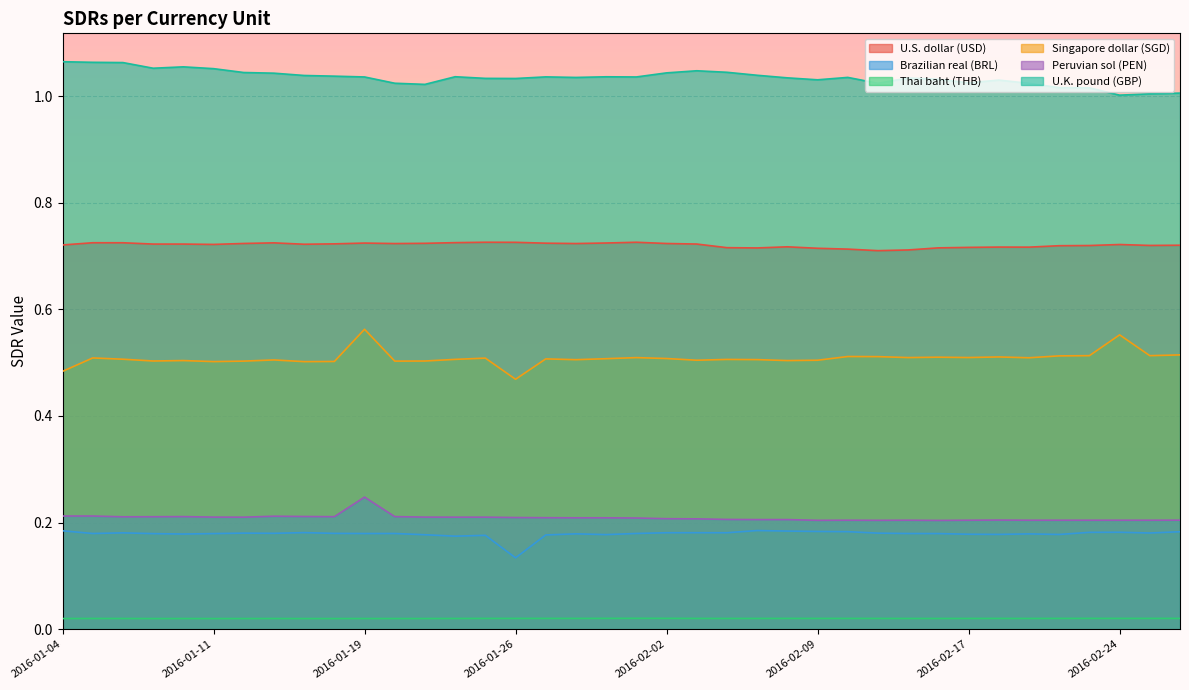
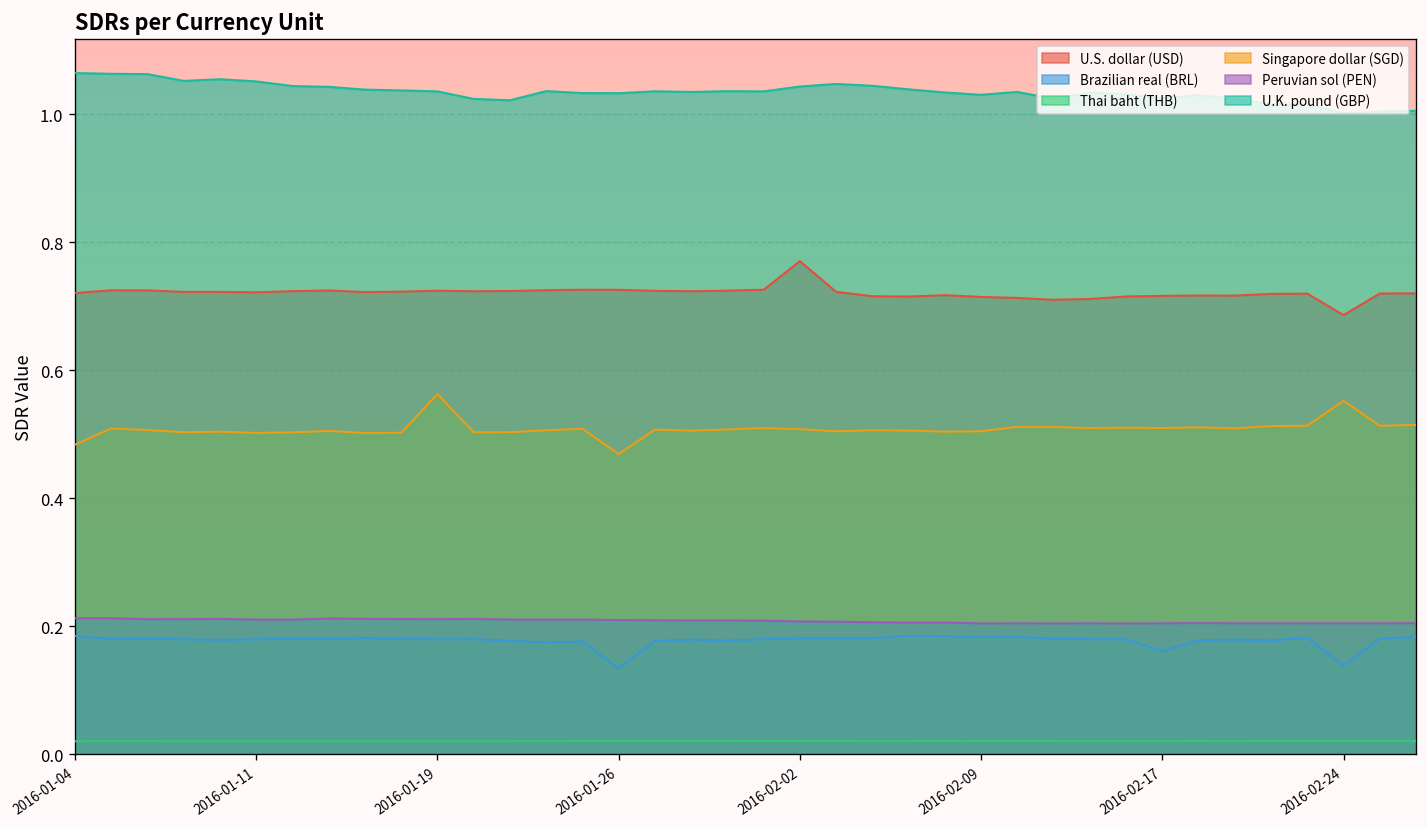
  {
    "U.S. dollar (USD)": {
      "2016-01-04": 0.72,
      "2016-01-11": 0.72,
      "2016-01-19": 0.72,
      "2016-01-26": 0.73,
-     "2016-02-02": 0.72,
+     "2016-02-02": 0.77,
      "2016-02-09": 0.71,
      "2016-02-17": 0.72,
-     "2016-02-24": 0.72
+     "2016-02-24": 0.69
    },
    "Brazilian real (BRL)": {
      "2016-01-04": 0.18,
      "2016-01-11": 0.18,
      "2016-01-19": 0.18,
      "2016-01-26": 0.13,
      "2016-02-02": 0.18,
      "2016-02-09": 0.18,
-     "2016-02-17": 0.18,
-     "2016-02-24": 0.18
+     "2016-02-17": 0.16,
+     "2016-02-24": 0.14
    },
    "Singapore dollar (SGD)": {
      "2016-01-04": 0.48,
      "2016-01-11": 0.50,
      "2016-01-19": 0.56,
      "2016-01-26": 0.47,
      "2016-02-02": 0.51,
      "2016-02-09": 0.50,
      "2016-02-17": 0.51,
      "2016-02-24": 0.55
    },
    "Peruvian sol (PEN)": {
      "2016-01-04": 0.21,
      "2016-01-11": 0.21,
-     "2016-01-19": 0.25,
+     "2016-01-19": 0.21,
      "2016-01-26": 0.21,
      "2016-02-02": 0.21,
      "2016-02-09": 0.20,
      "2016-02-17": 0.20,
      "2016-02-24": 0.20
    }
  }
